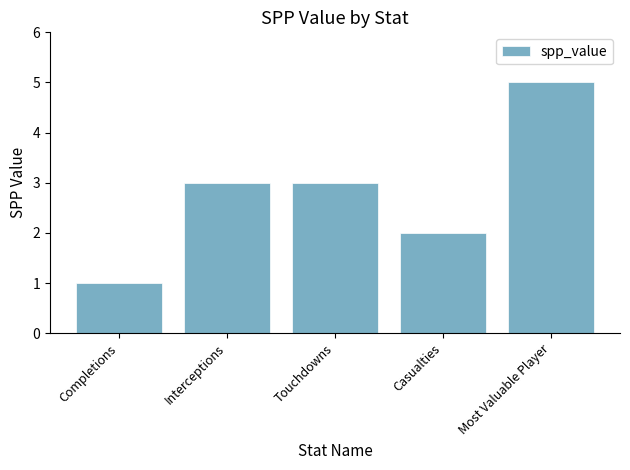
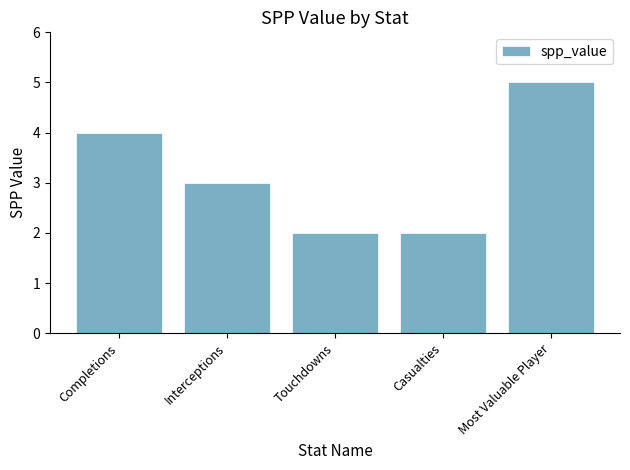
  {
-   "Completions": 1,
+   "Completions": 4,
    "Interceptions": 3,
-   "Touchdowns": 3,
+   "Touchdowns": 2,
    "Casualties": 2,
    "Most Valuable Player": 5
  }
